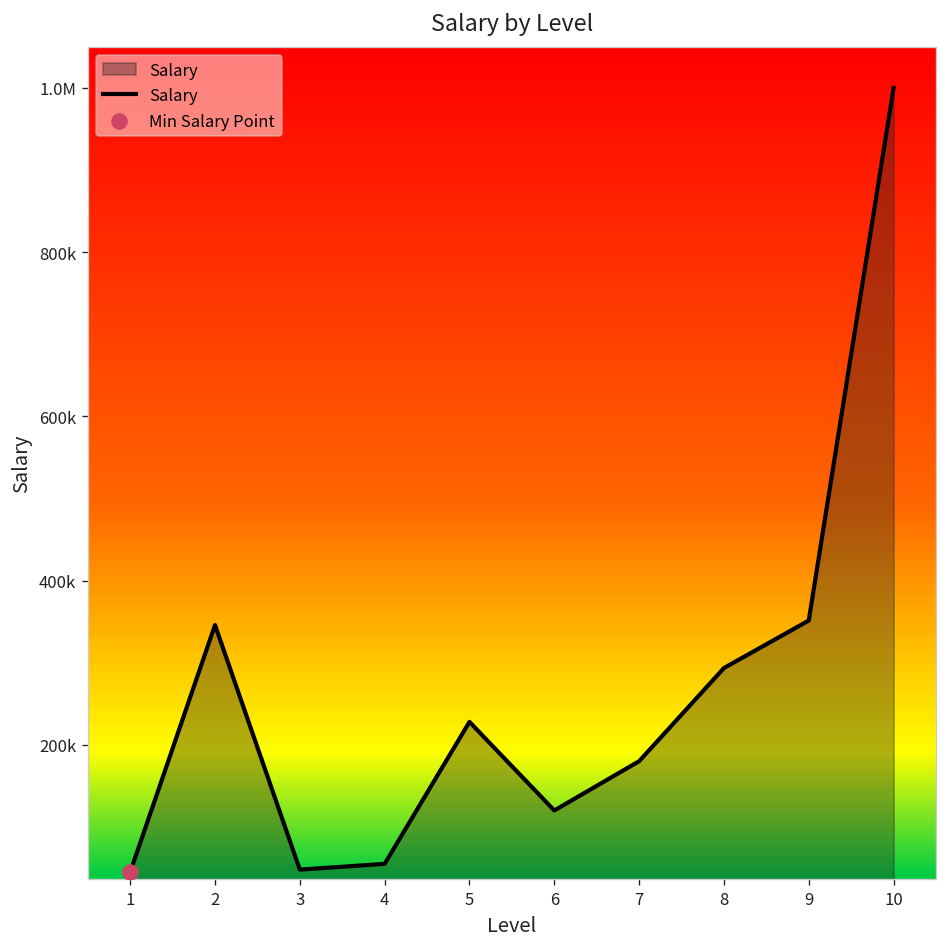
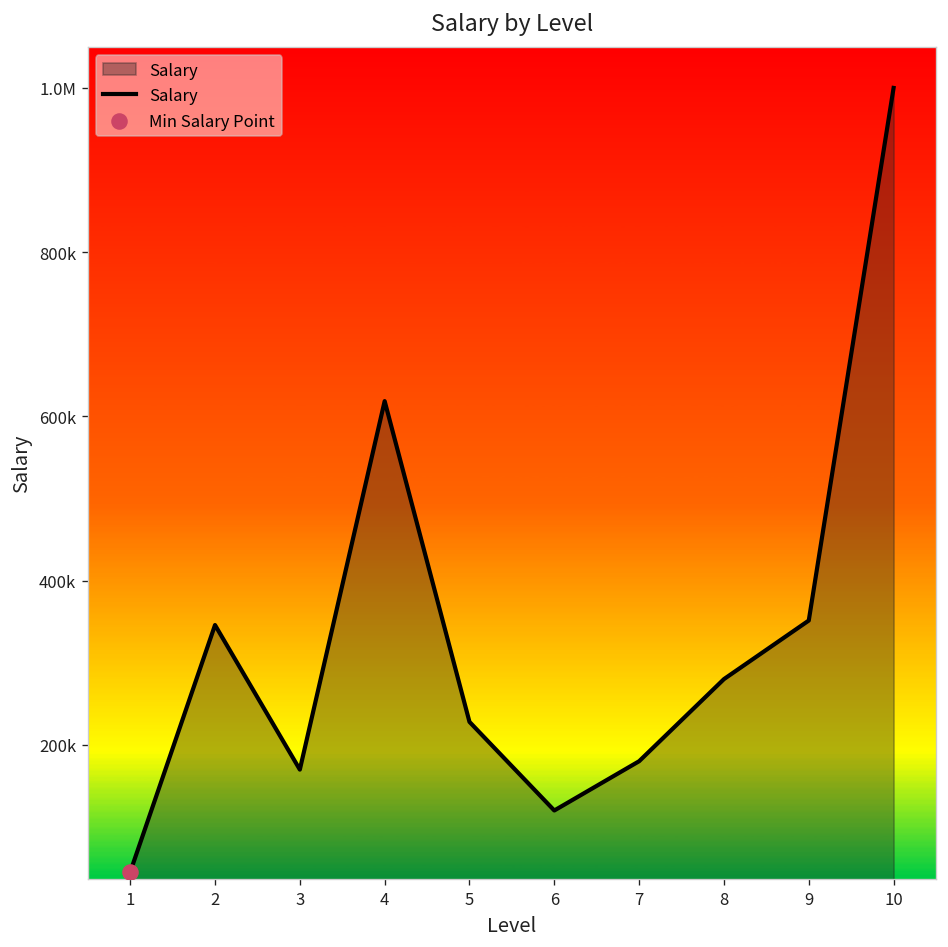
  {
    "Salary": {
      "2": 350000,
-     "3": 50000,
-     "4": 60000,
+     "3": 170000,
+     "4": 620000,
      "5": 230000,
      "6": 120000,
      "7": 180000,
-     "8": 290000,
+     "8": 280000,
      "9": 350000,
      "10": 1000000
    }
  }
